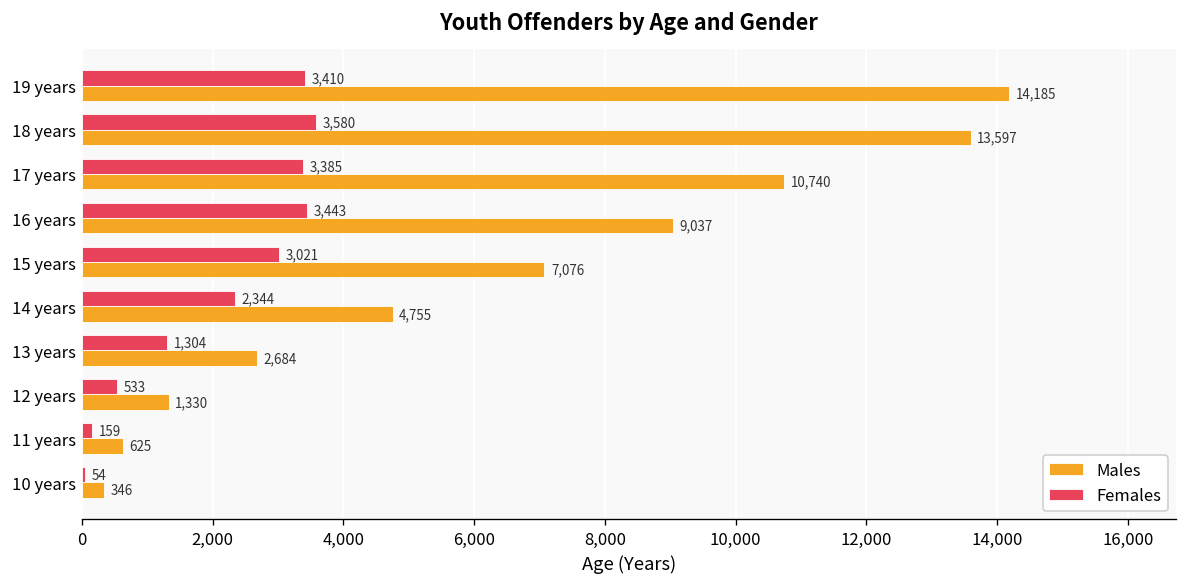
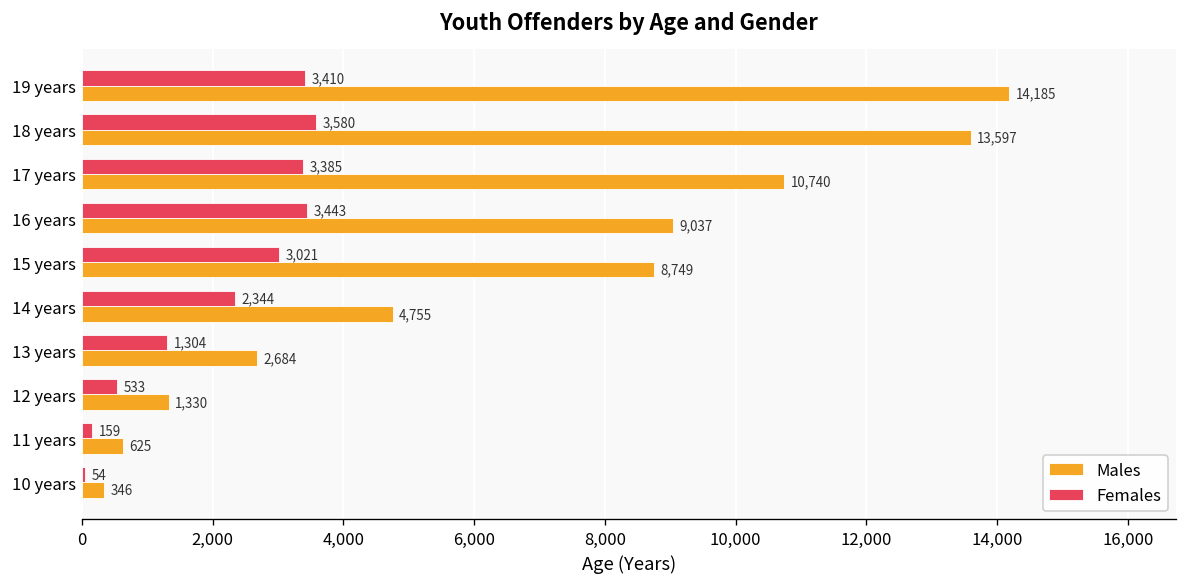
  {
    "Males": {
      "19 years": "14,185",
      "18 years": "13,597",
      "17 years": "10,740",
      "16 years": "9,037",
-     "15 years": "7,076",
+     "15 years": "8,749",
      "14 years": "4,755",
      "13 years": "2,684",
      "12 years": "1,330",
      "11 years": "625",
      "10 years": "346"
    },
    "Females": {
      "19 years": "3,410",
      "18 years": "3,580",
      "17 years": "3,385",
      "16 years": "3,443",
      "15 years": "3,021",
      "14 years": "2,344",
      "13 years": "1,304",
      "12 years": "533",
      "11 years": "159",
      "10 years": "54"
    }
  }
